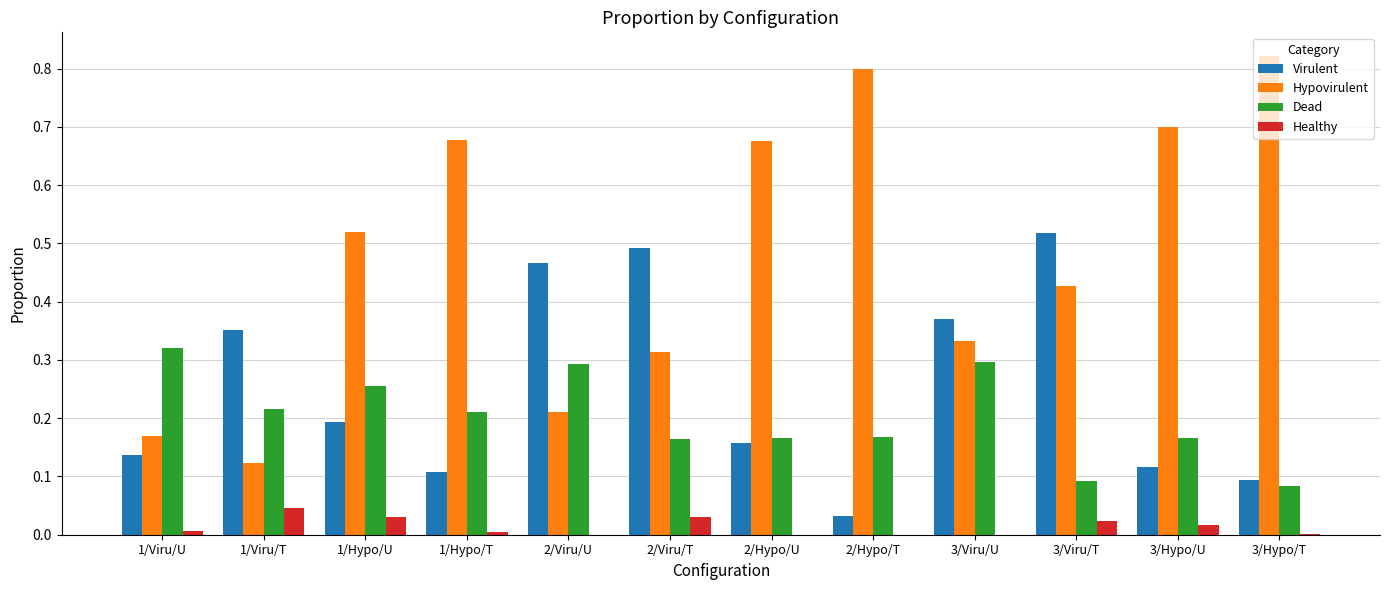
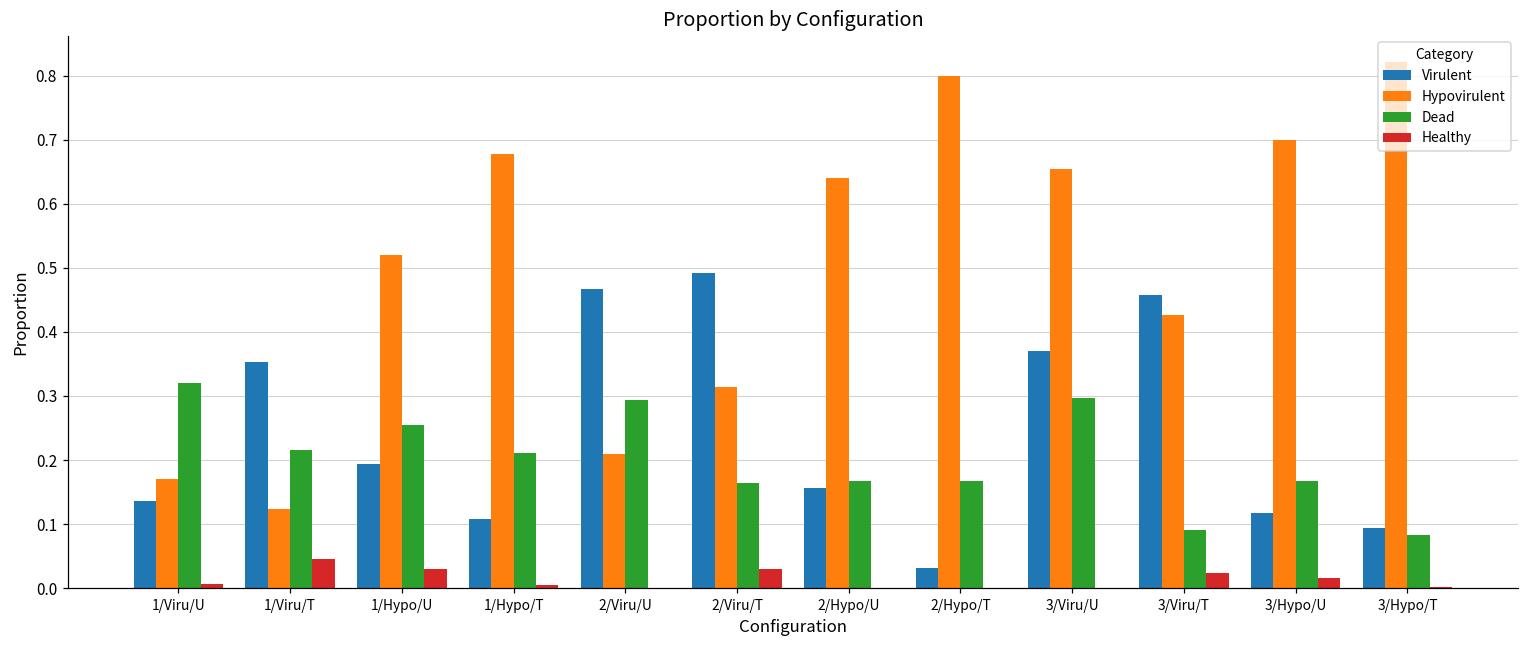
  {
    "Virulent": {
      "1/Viru/U": 0.14,
      "1/Viru/T": 0.35,
      "1/Hypo/U": 0.19,
      "1/Hypo/T": 0.11,
      "2/Viru/U": 0.47,
      "2/Viru/T": 0.49,
      "2/Hypo/U": 0.16,
      "2/Hypo/T": 0.03,
      "3/Viru/U": 0.37,
-     "3/Viru/T": 0.52,
+     "3/Viru/T": 0.46,
      "3/Hypo/U": 0.12,
      "3/Hypo/T": 0.09
    },
    "Hypovirulent": {
      "1/Viru/U": 0.17,
      "1/Viru/T": 0.12,
      "1/Hypo/U": 0.52,
      "1/Hypo/T": 0.68,
      "2/Viru/U": 0.21,
      "2/Viru/T": 0.31,
-     "2/Hypo/U": 0.68,
+     "2/Hypo/U": 0.64,
      "2/Hypo/T": 0.80,
-     "3/Viru/U": 0.33,
+     "3/Viru/U": 0.65,
      "3/Viru/T": 0.43,
      "3/Hypo/U": 0.70
    },
    "Dead": {
      "1/Viru/U": 0.32,
      "1/Viru/T": 0.22,
      "1/Hypo/U": 0.26,
      "1/Hypo/T": 0.21,
      "2/Viru/U": 0.29,
      "2/Viru/T": 0.16,
      "2/Hypo/U": 0.17,
      "2/Hypo/T": 0.17,
      "3/Viru/U": 0.30,
      "3/Viru/T": 0.09,
      "3/Hypo/U": 0.17,
      "3/Hypo/T": 0.08
    },
    "Healthy": {
      "1/Viru/U": 0.01,
      "1/Viru/T": 0.05,
      "1/Hypo/U": 0.03,
      "1/Hypo/T": 0.01,
      "2/Viru/U": 0.00,
      "2/Viru/T": 0.03,
      "2/Hypo/U": 0.00,
      "2/Hypo/T": 0.00,
      "3/Viru/U": 0.00,
      "3/Viru/T": 0.02,
      "3/Hypo/U": 0.02
    }
  }
